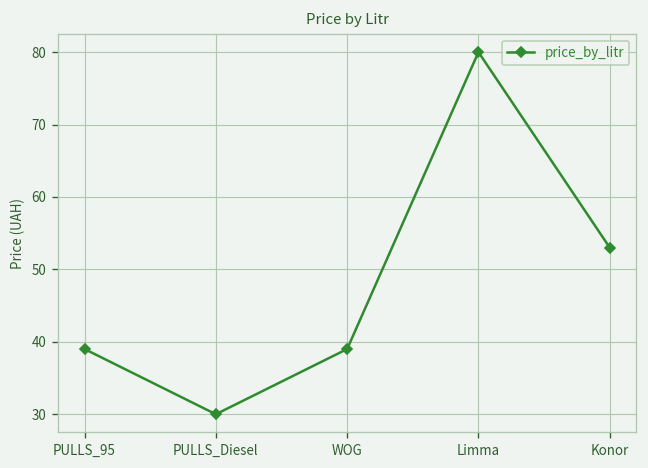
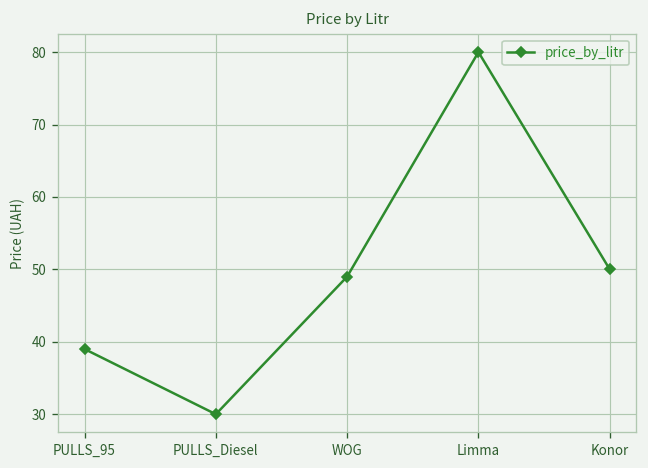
  {
    "PULLS_95": 39,
    "PULLS_Diesel": 30,
-   "WOG": 39,
+   "WOG": 49,
    "Limma": 80,
-   "Konor": 53
+   "Konor": 50
  }
